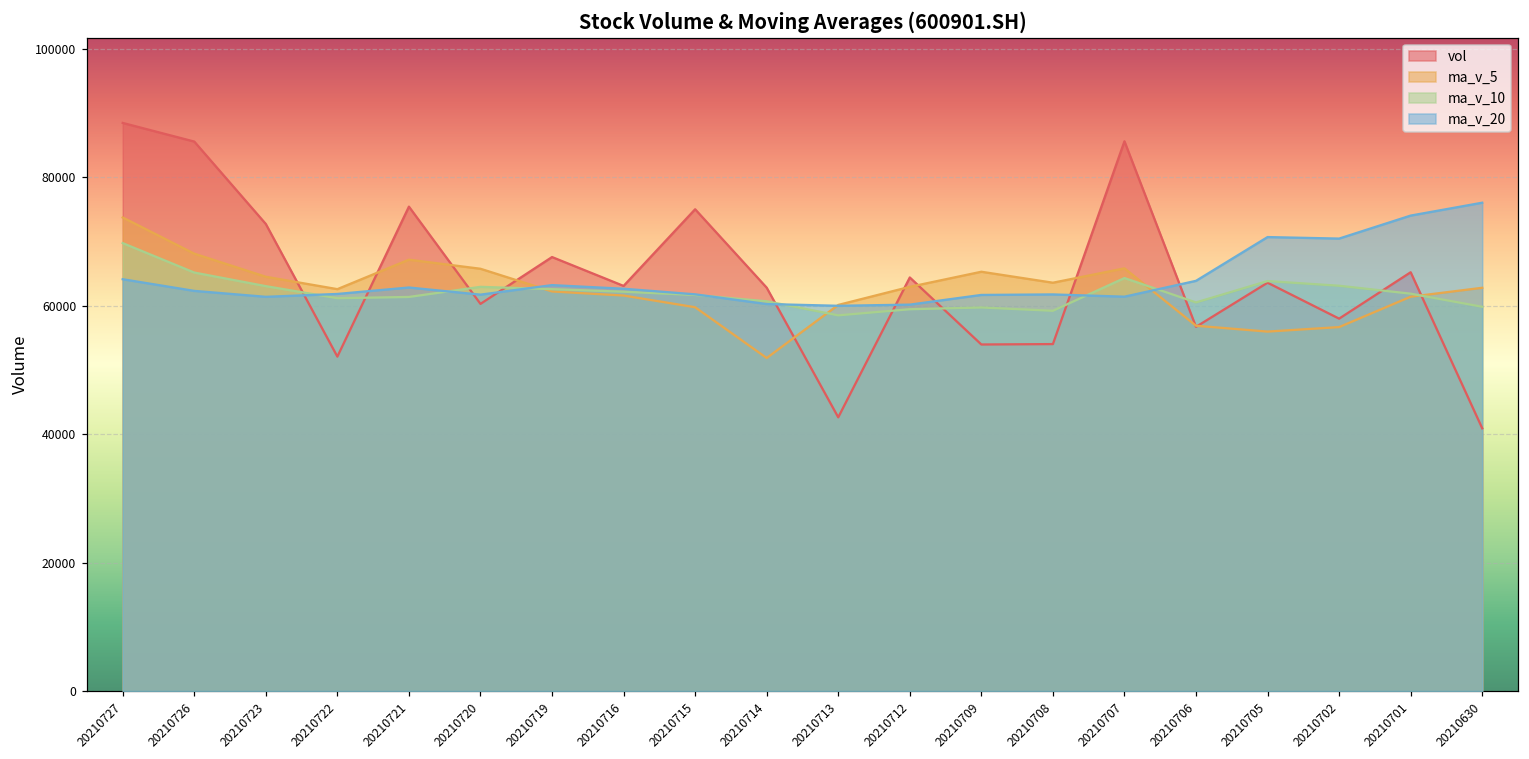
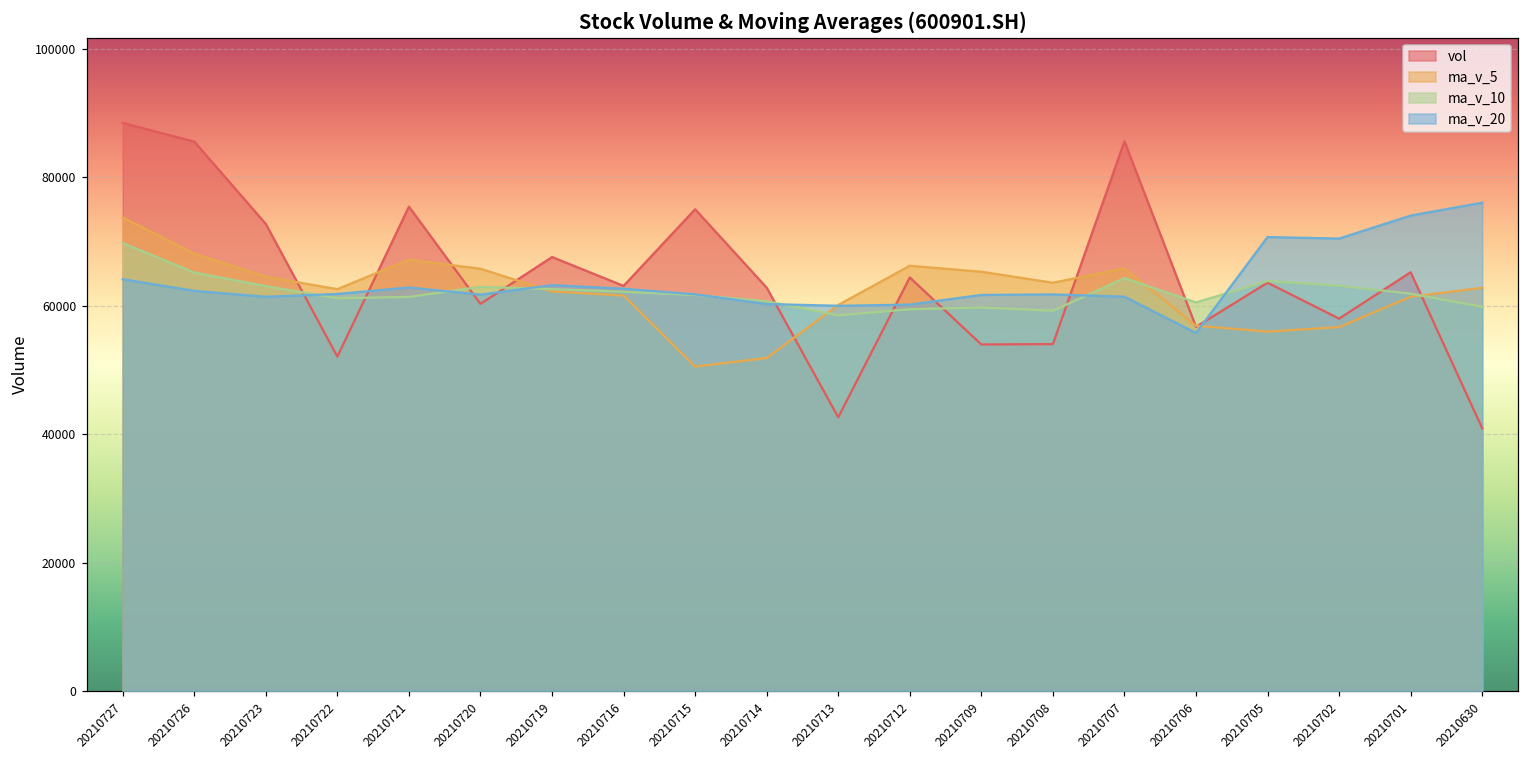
  {
    "vol": {
      "20210727": 88000,
      "20210726": 86000,
      "20210723": 73000,
      "20210722": 52000,
      "20210721": 75000,
      "20210720": 60000,
      "20210719": 68000,
      "20210716": 63000,
      "20210715": 75000,
      "20210714": 63000,
      "20210713": 43000,
      "20210712": 64000,
      "20210709": 54000,
      "20210708": 54000,
      "20210707": 86000,
      "20210702": 58000,
      "20210701": 65000,
      "20210630": 41000
    },
    "ma_v_5": {
      "20210727": 74000,
      "20210726": 68000,
      "20210723": 65000,
      "20210722": 63000,
      "20210721": 67000,
      "20210720": 66000,
      "20210716": 62000,
-     "20210715": 60000,
+     "20210715": 51000,
      "20210714": 52000,
-     "20210712": 63000,
+     "20210712": 66000,
      "20210709": 65000,
      "20210708": 64000,
      "20210707": 66000,
      "20210705": 56000,
      "20210702": 57000,
      "20210701": 61000,
      "20210630": 63000
    },
    "ma_v_10": {
      "20210727": 70000,
      "20210726": 65000,
      "20210723": 63000,
      "20210722": 61000,
      "20210721": 61000,
      "20210720": 63000,
      "20210716": 62000,
      "20210713": 59000,
      "20210712": 59000,
      "20210709": 60000,
      "20210708": 59000,
      "20210707": 64000,
      "20210706": 61000,
      "20210702": 63000,
      "20210701": 62000,
      "20210630": 60000
    },
    "ma_v_20": {
      "20210727": 64000,
      "20210726": 62000,
      "20210723": 61000,
      "20210722": 62000,
      "20210721": 63000,
      "20210720": 62000,
      "20210719": 63000,
      "20210716": 63000,
      "20210712": 60000,
      "20210709": 62000,
      "20210708": 62000,
      "20210707": 61000,
-     "20210706": 64000,
+     "20210706": 56000,
      "20210705": 71000,
      "20210702": 70000,
      "20210701": 74000,
      "20210630": 76000
    }
  }
